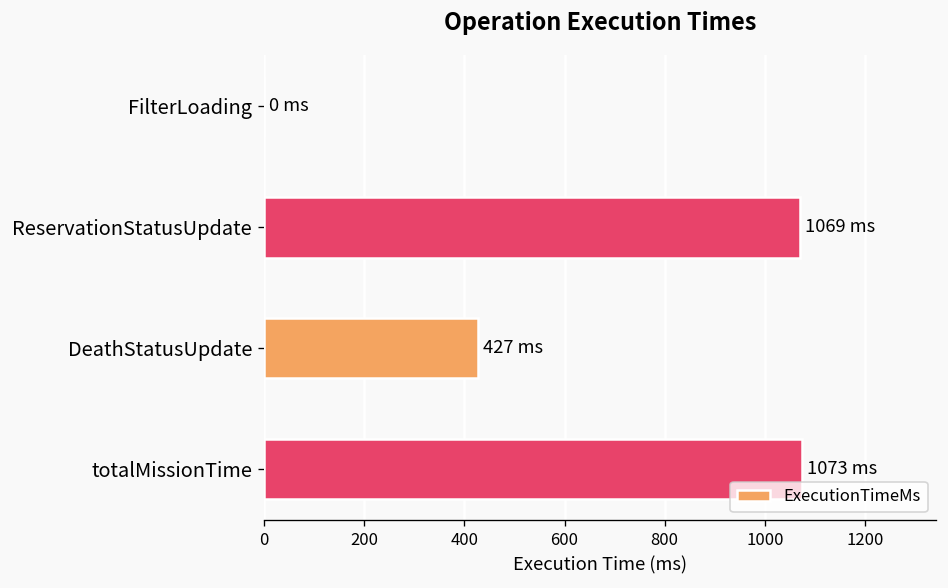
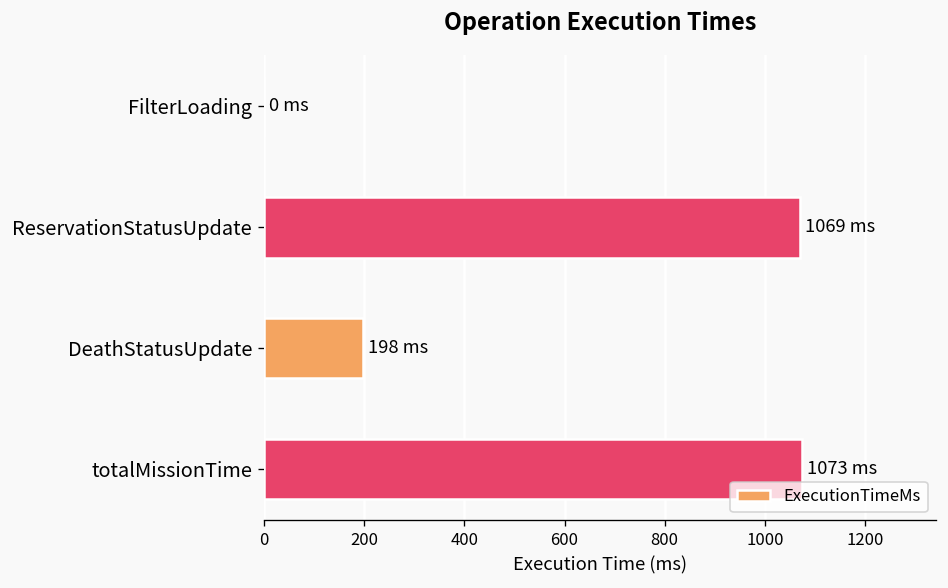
  {
    "FilterLoading": 0,
    "ReservationStatusUpdate": 1069,
-   "DeathStatusUpdate": 427,
+   "DeathStatusUpdate": 198,
    "totalMissionTime": 1073
  }
